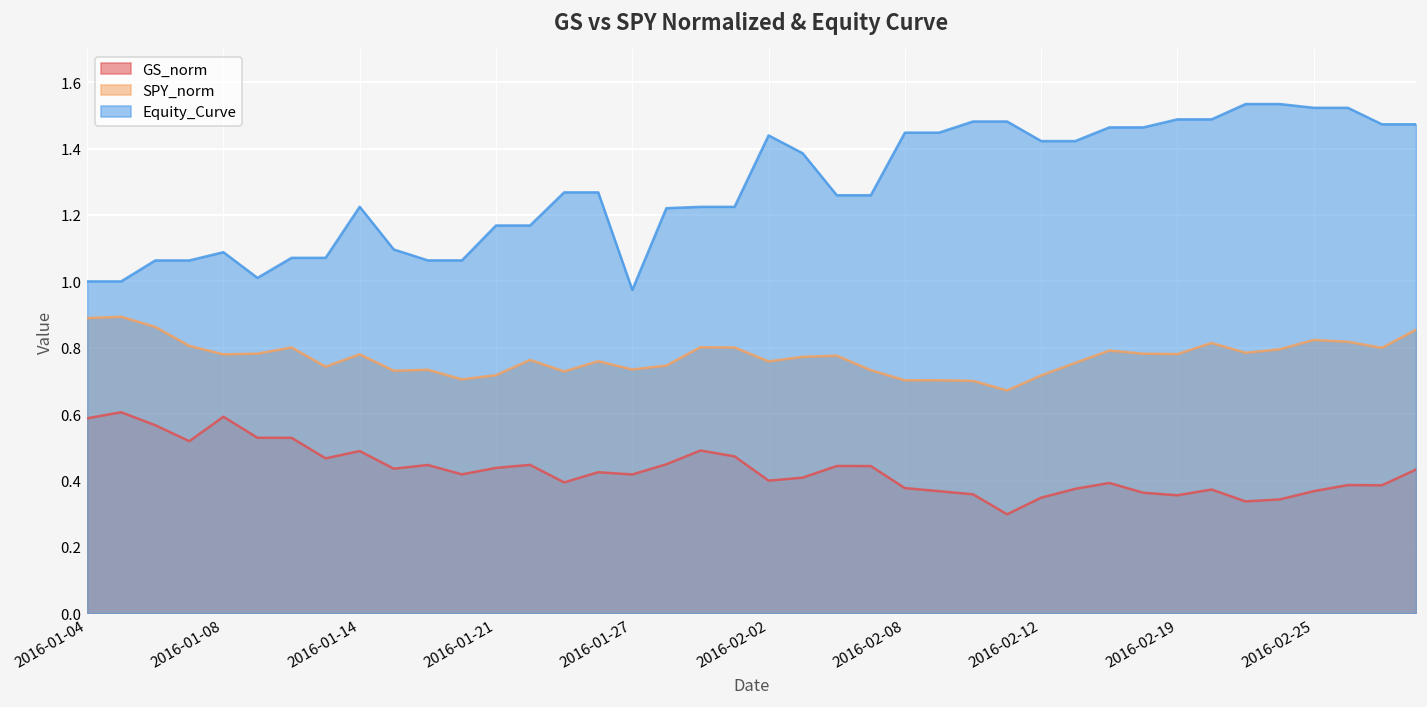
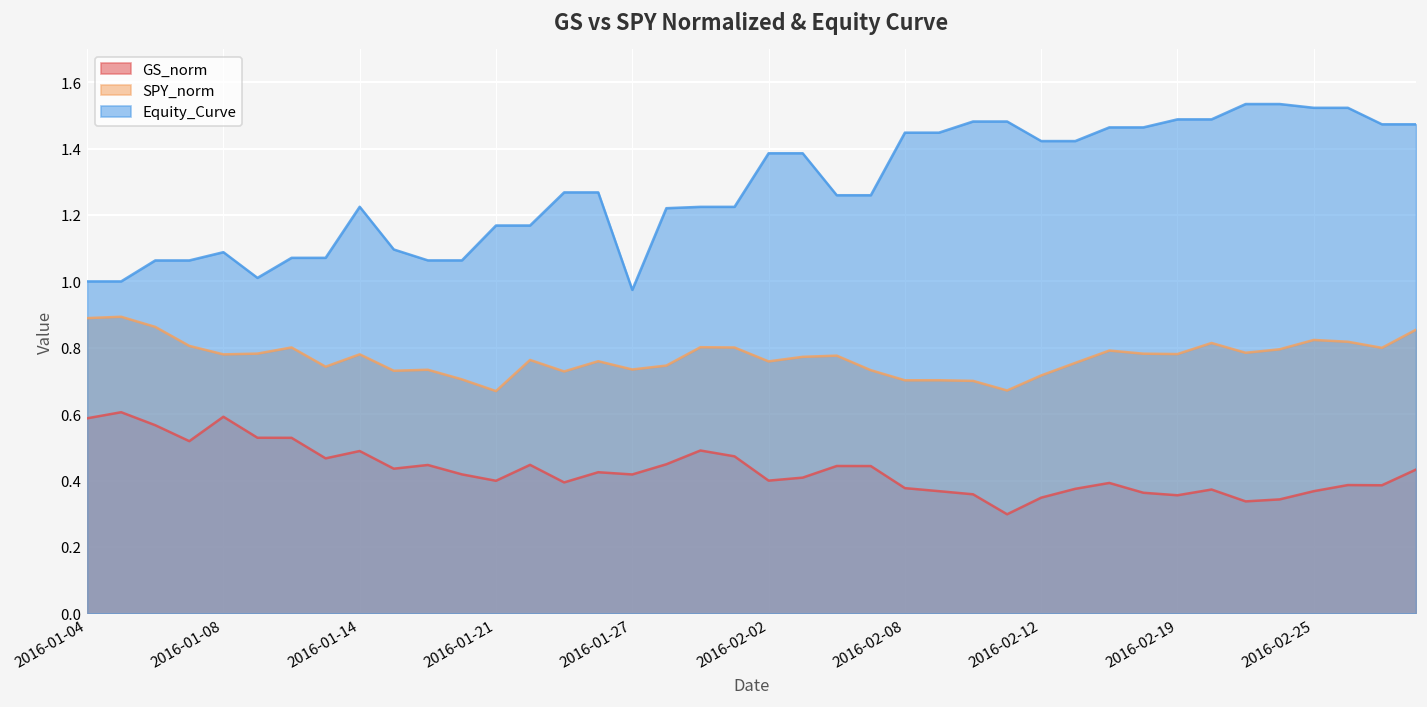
  {
    "GS_norm": {
      "2016-01-04": 0.59,
      "2016-01-08": 0.59,
      "2016-01-14": 0.49,
-     "2016-01-21": 0.44,
+     "2016-01-21": 0.40,
      "2016-01-27": 0.42,
      "2016-02-02": 0.40,
      "2016-02-08": 0.38,
      "2016-02-12": 0.35,
      "2016-02-19": 0.36,
      "2016-02-25": 0.37
    },
    "SPY_norm": {
      "2016-01-04": 0.89,
      "2016-01-08": 0.78,
      "2016-01-14": 0.78,
-     "2016-01-21": 0.72,
+     "2016-01-21": 0.67,
      "2016-01-27": 0.73,
      "2016-02-02": 0.76,
      "2016-02-08": 0.70,
      "2016-02-12": 0.72,
      "2016-02-19": 0.78,
      "2016-02-25": 0.82
    },
    "Equity_Curve": {
      "2016-01-04": 1.00,
      "2016-01-08": 1.09,
      "2016-01-14": 1.22,
      "2016-01-21": 1.17,
      "2016-01-27": 0.97,
-     "2016-02-02": 1.44,
+     "2016-02-02": 1.39,
      "2016-02-08": 1.45,
      "2016-02-12": 1.42,
      "2016-02-19": 1.49,
      "2016-02-25": 1.52
    }
  }
